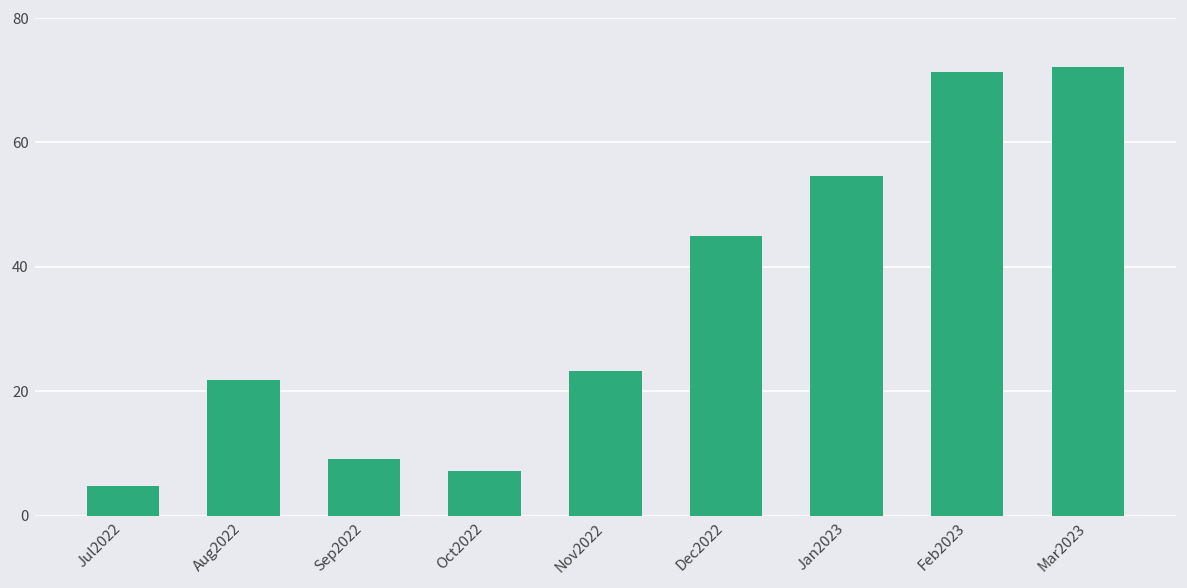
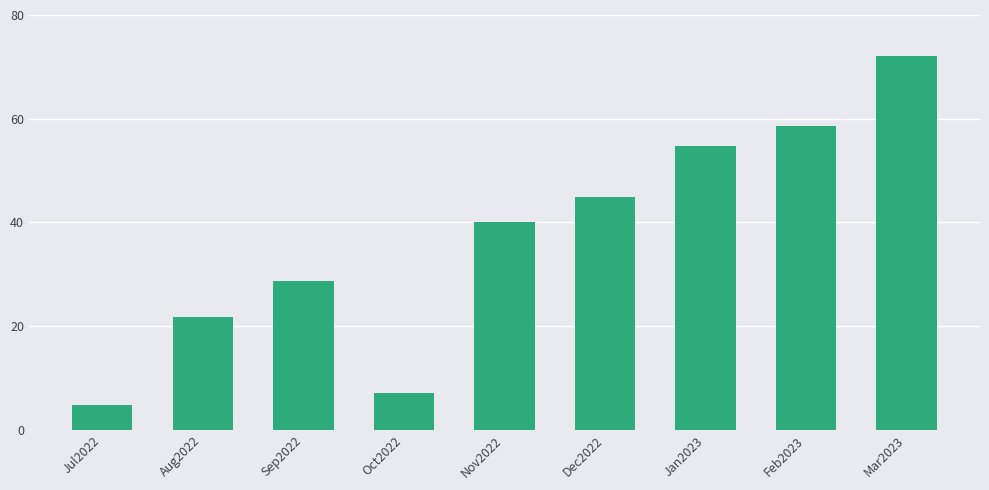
  {
    "Jul2022": 5,
    "Aug2022": 22,
-   "Sep2022": 9,
+   "Sep2022": 29,
    "Oct2022": 7,
-   "Nov2022": 23,
+   "Nov2022": 40,
    "Dec2022": 45,
    "Jan2023": 55,
-   "Feb2023": 71,
+   "Feb2023": 59,
    "Mar2023": 72
  }
